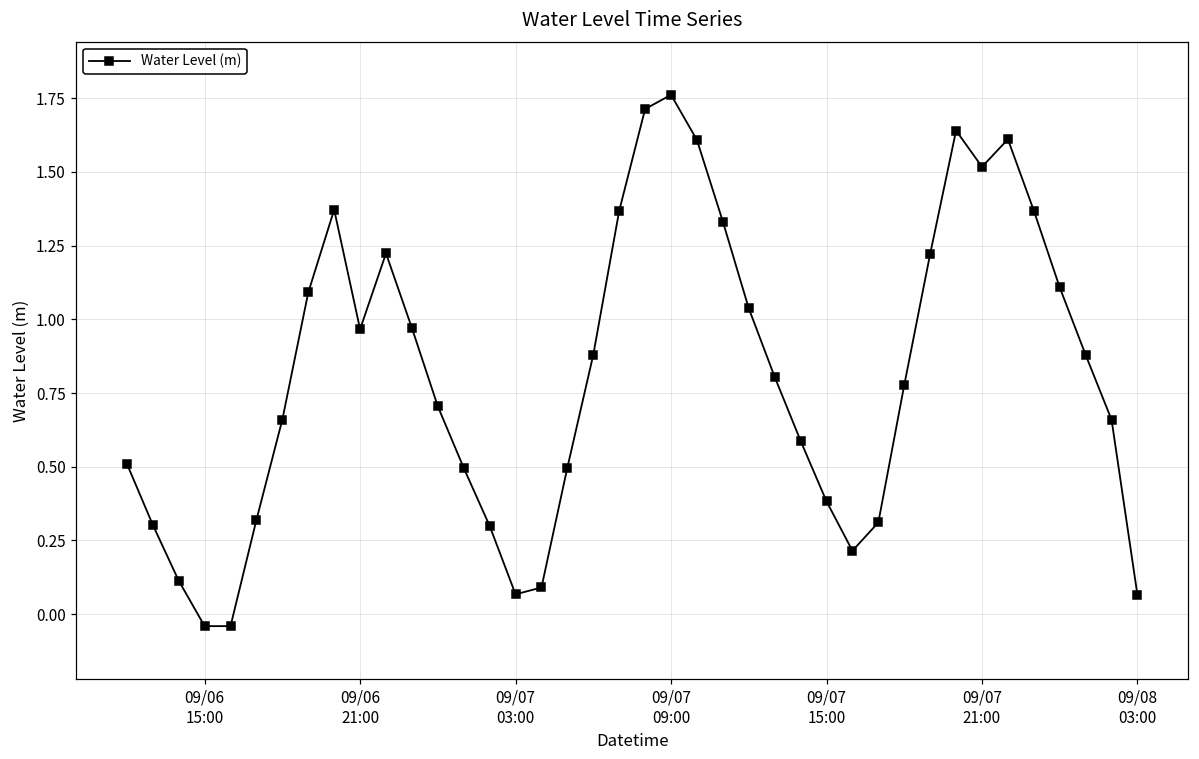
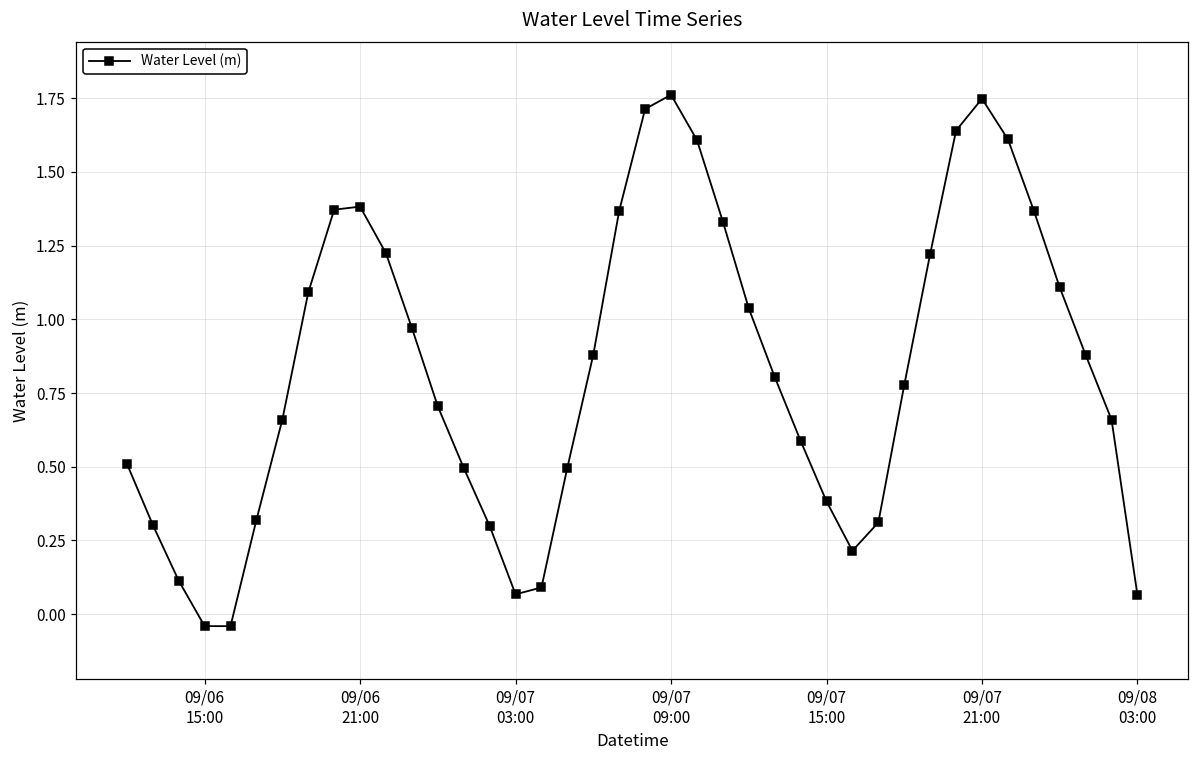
  {
    "09/06 15:00": -0.04,
-   "09/06 21:00": 0.97,
+   "09/06 21:00": 1.38,
    "09/07 03:00": 0.07,
    "09/07 09:00": 1.76,
    "09/07 15:00": 0.38,
-   "09/07 21:00": 1.52,
+   "09/07 21:00": 1.75,
    "09/08 03:00": 0.06
  }
